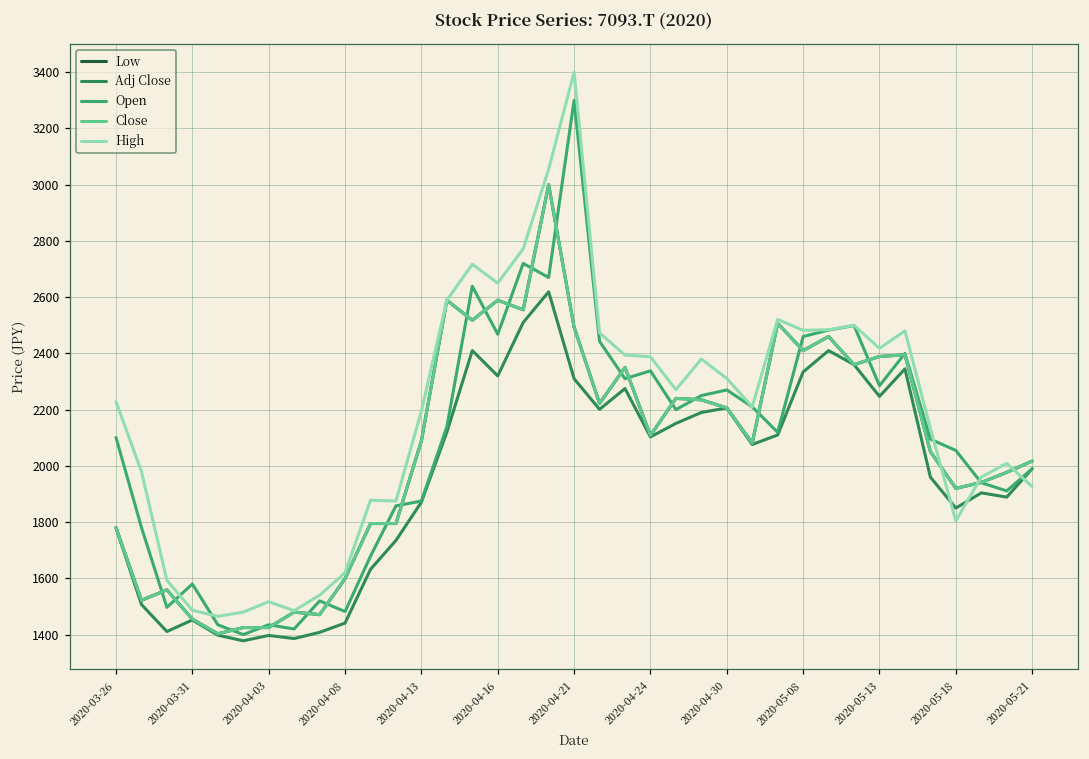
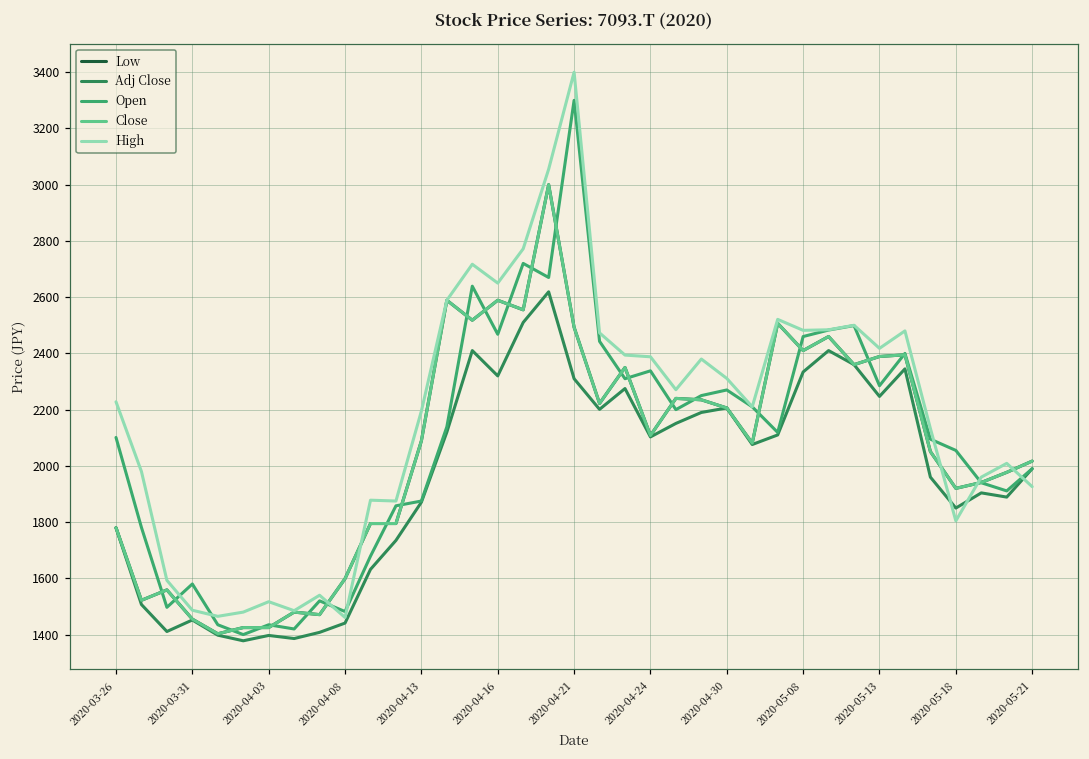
  {
    "High": {
      "2020-03-26": 2230,
      "2020-03-31": 1490,
      "2020-04-03": 1520,
-     "2020-04-08": 1620,
+     "2020-04-08": 1460,
      "2020-04-13": 2200,
      "2020-04-16": 2650,
      "2020-04-21": 3400,
      "2020-04-24": 2390,
      "2020-04-30": 2310,
      "2020-05-08": 2480,
      "2020-05-13": 2420,
      "2020-05-18": 1800,
      "2020-05-21": 1930
    }
  }
